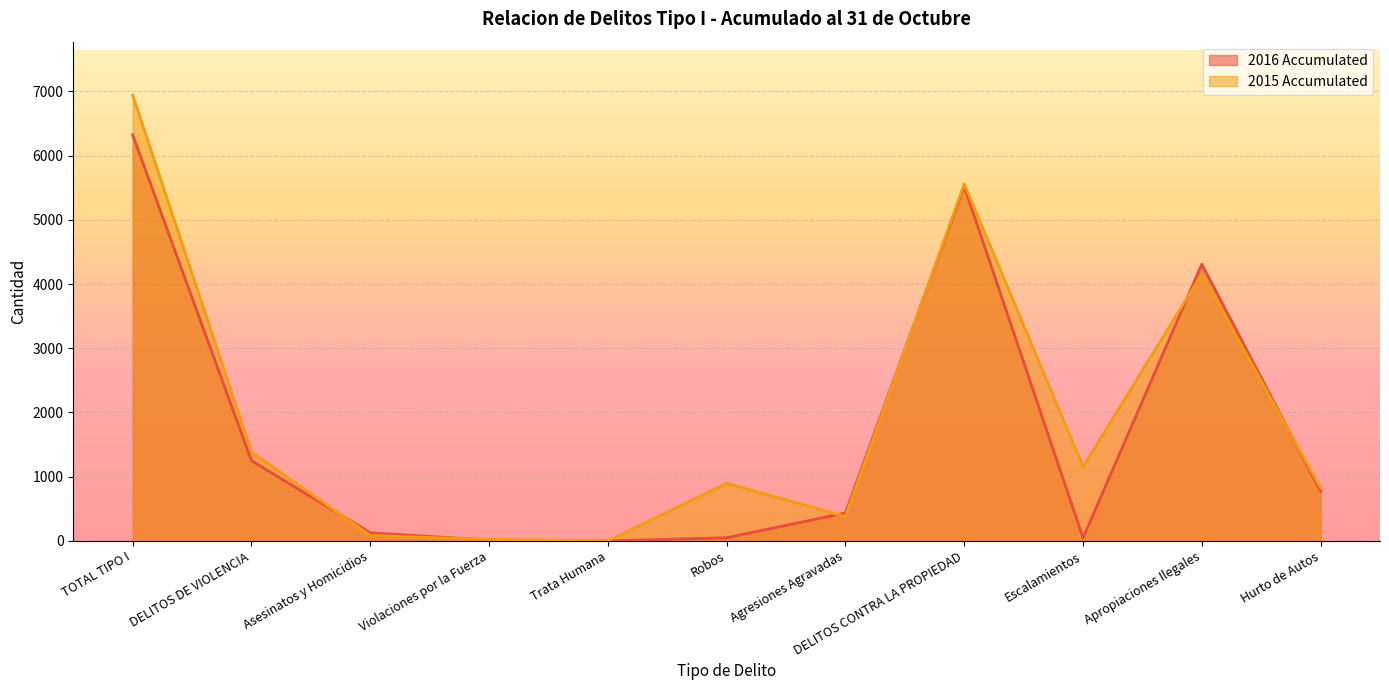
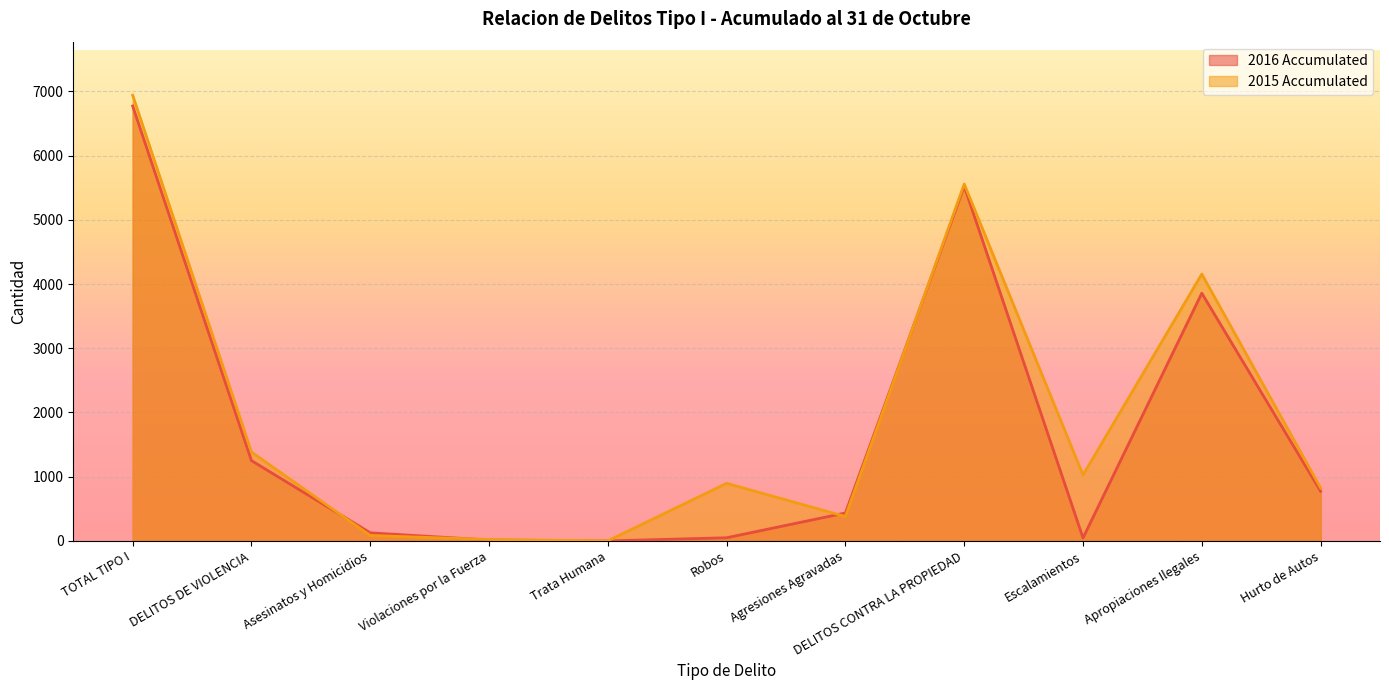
  {
    "2016 Accumulated": {
-     "TOTAL TIPO I": 6300,
+     "TOTAL TIPO I": 6800,
      "DELITOS DE VIOLENCIA": 1300,
      "Asesinatos y Homicidios": 100,
      "Robos": 0,
      "Agresiones Agravadas": 400,
      "Escalamientos": 0,
-     "Apropiaciones Ilegales": 4300,
+     "Apropiaciones Ilegales": 3900,
      "Hurto de Autos": 800
    },
    "2015 Accumulated": {
      "TOTAL TIPO I": 6900,
      "DELITOS DE VIOLENCIA": 1400,
      "Asesinatos y Homicidios": 100,
      "Robos": 900,
      "Agresiones Agravadas": 400,
-     "Escalamientos": 1200,
+     "Escalamientos": 1000,
      "Apropiaciones Ilegales": 4200,
      "Hurto de Autos": 800
    }
  }
